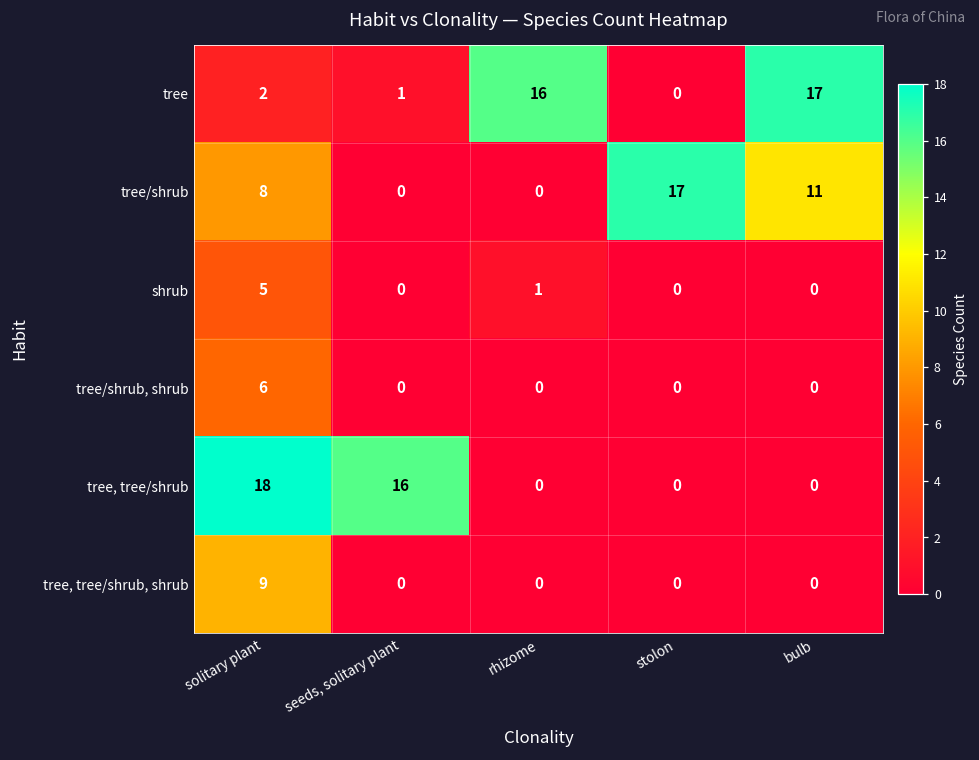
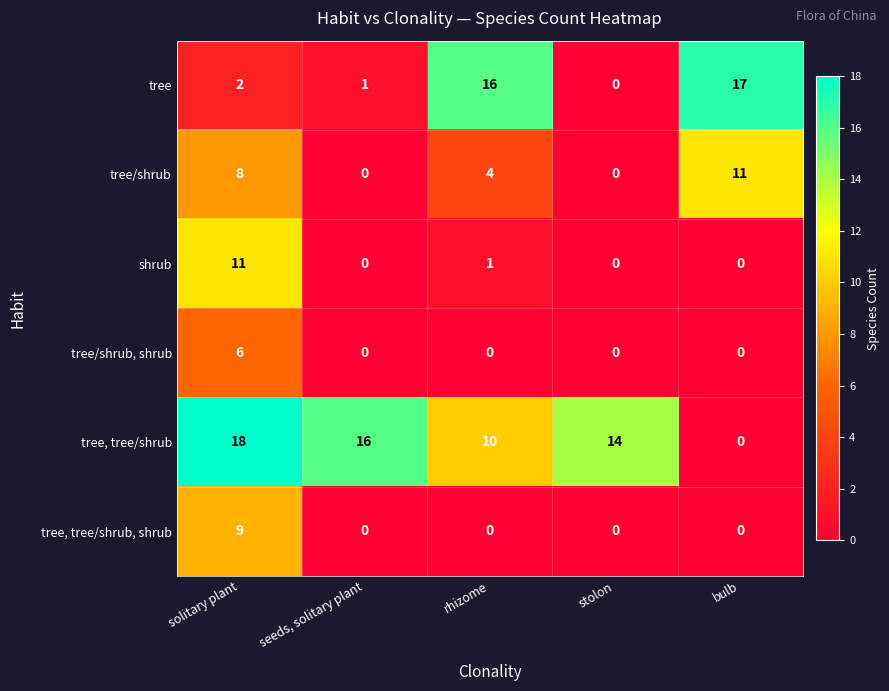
  {
    "tree": {
      "solitary plant": 2,
      "seeds, solitary plant": 1,
      "rhizome": 16,
      "stolon": 0,
      "bulb": 17
    },
    "tree/shrub": {
      "solitary plant": 8,
      "seeds, solitary plant": 0,
-     "rhizome": 0,
-     "stolon": 17,
+     "rhizome": 4,
+     "stolon": 0,
      "bulb": 11
    },
    "shrub": {
-     "solitary plant": 5,
+     "solitary plant": 11,
      "seeds, solitary plant": 0,
      "rhizome": 1,
      "stolon": 0,
      "bulb": 0
    },
    "tree/shrub, shrub": {
      "solitary plant": 6,
      "seeds, solitary plant": 0,
      "rhizome": 0,
      "stolon": 0,
      "bulb": 0
    },
    "tree, tree/shrub": {
      "solitary plant": 18,
      "seeds, solitary plant": 16,
-     "rhizome": 0,
-     "stolon": 0,
+     "rhizome": 10,
+     "stolon": 14,
      "bulb": 0
    },
    "tree, tree/shrub, shrub": {
      "solitary plant": 9,
      "seeds, solitary plant": 0,
      "rhizome": 0,
      "stolon": 0,
      "bulb": 0
    }
  }
